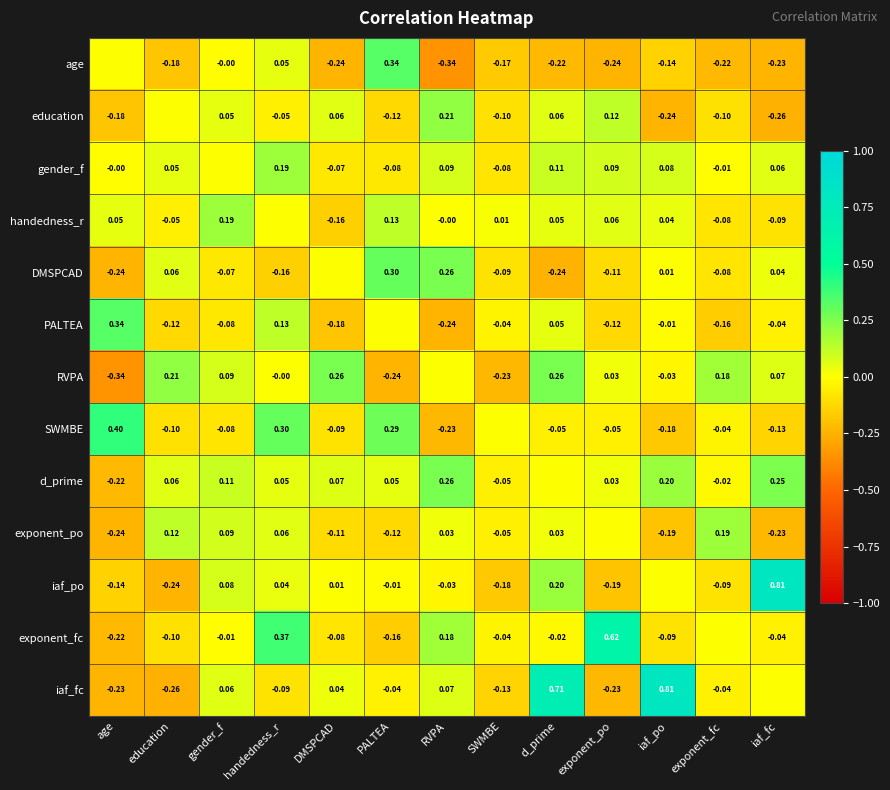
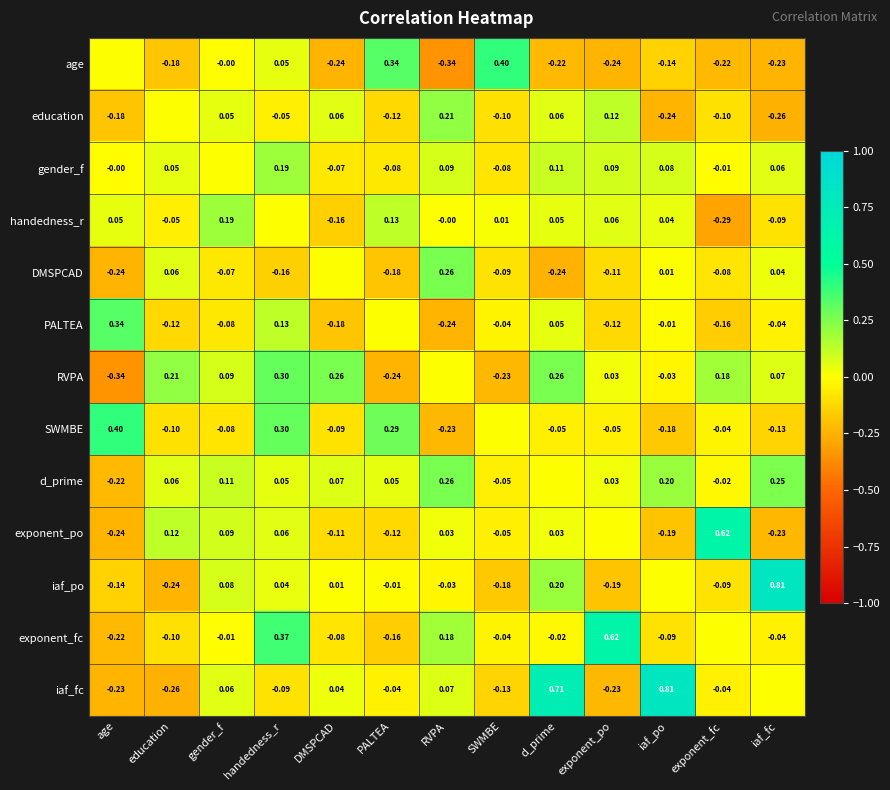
  {
    "age": {
      "education": -0.18,
      "gender_f": -0.00,
      "handedness_r": 0.05,
      "DMSPCAD": -0.24,
      "PALTEA": 0.34,
      "RVPA": -0.34,
-     "SWMBE": -0.17,
+     "SWMBE": 0.40,
      "d_prime": -0.22,
      "exponent_po": -0.24,
      "iaf_po": -0.14,
      "exponent_fc": -0.22,
      "iaf_fc": -0.23
    },
    "education": {
      "age": -0.18,
      "gender_f": 0.05,
      "handedness_r": -0.05,
      "DMSPCAD": 0.06,
      "PALTEA": -0.12,
      "RVPA": 0.21,
      "SWMBE": -0.10,
      "d_prime": 0.06,
      "exponent_po": 0.12,
      "iaf_po": -0.24,
      "exponent_fc": -0.10,
      "iaf_fc": -0.26
    },
    "gender_f": {
      "age": -0.00,
      "education": 0.05,
      "handedness_r": 0.19,
      "DMSPCAD": -0.07,
      "PALTEA": -0.08,
      "RVPA": 0.09,
      "SWMBE": -0.08,
      "d_prime": 0.11,
      "exponent_po": 0.09,
      "iaf_po": 0.08,
      "exponent_fc": -0.01,
      "iaf_fc": 0.06
    },
    "handedness_r": {
      "age": 0.05,
      "education": -0.05,
      "gender_f": 0.19,
      "DMSPCAD": -0.16,
      "PALTEA": 0.13,
      "RVPA": -0.00,
      "SWMBE": 0.01,
      "d_prime": 0.05,
      "exponent_po": 0.06,
      "iaf_po": 0.04,
-     "exponent_fc": -0.08,
+     "exponent_fc": -0.29,
      "iaf_fc": -0.09
    },
    "DMSPCAD": {
      "age": -0.24,
      "education": 0.06,
      "gender_f": -0.07,
      "handedness_r": -0.16,
-     "PALTEA": 0.30,
+     "PALTEA": -0.18,
      "RVPA": 0.26,
      "SWMBE": -0.09,
      "d_prime": -0.24,
      "exponent_po": -0.11,
      "iaf_po": 0.01,
      "exponent_fc": -0.08,
      "iaf_fc": 0.04
    },
    "PALTEA": {
      "age": 0.34,
      "education": -0.12,
      "gender_f": -0.08,
      "handedness_r": 0.13,
      "DMSPCAD": -0.18,
      "RVPA": -0.24,
      "SWMBE": -0.04,
      "d_prime": 0.05,
      "exponent_po": -0.12,
      "iaf_po": -0.01,
      "exponent_fc": -0.16,
      "iaf_fc": -0.04
    },
    "RVPA": {
      "age": -0.34,
      "education": 0.21,
      "gender_f": 0.09,
-     "handedness_r": -0.00,
+     "handedness_r": 0.30,
      "DMSPCAD": 0.26,
      "PALTEA": -0.24,
      "SWMBE": -0.23,
      "d_prime": 0.26,
      "exponent_po": 0.03,
      "iaf_po": -0.03,
      "exponent_fc": 0.18,
      "iaf_fc": 0.07
    },
    "SWMBE": {
      "age": 0.40,
      "education": -0.10,
      "gender_f": -0.08,
      "handedness_r": 0.30,
      "DMSPCAD": -0.09,
      "PALTEA": 0.29,
      "RVPA": -0.23,
      "d_prime": -0.05,
      "exponent_po": -0.05,
      "iaf_po": -0.18,
      "exponent_fc": -0.04,
      "iaf_fc": -0.13
    },
    "d_prime": {
      "age": -0.22,
      "education": 0.06,
      "gender_f": 0.11,
      "handedness_r": 0.05,
      "DMSPCAD": 0.07,
      "PALTEA": 0.05,
      "RVPA": 0.26,
      "SWMBE": -0.05,
      "exponent_po": 0.03,
      "iaf_po": 0.20,
      "exponent_fc": -0.02,
      "iaf_fc": 0.25
    },
    "exponent_po": {
      "age": -0.24,
      "education": 0.12,
      "gender_f": 0.09,
      "handedness_r": 0.06,
      "DMSPCAD": -0.11,
      "PALTEA": -0.12,
      "RVPA": 0.03,
      "SWMBE": -0.05,
      "d_prime": 0.03,
      "iaf_po": -0.19,
-     "exponent_fc": 0.19,
+     "exponent_fc": 0.62,
      "iaf_fc": -0.23
    },
    "iaf_po": {
      "age": -0.14,
      "education": -0.24,
      "gender_f": 0.08,
      "handedness_r": 0.04,
      "DMSPCAD": 0.01,
      "PALTEA": -0.01,
      "RVPA": -0.03,
      "SWMBE": -0.18,
      "d_prime": 0.20,
      "exponent_po": -0.19,
      "exponent_fc": -0.09,
      "iaf_fc": 0.81
    },
    "exponent_fc": {
      "age": -0.22,
      "education": -0.10,
      "gender_f": -0.01,
      "handedness_r": 0.37,
      "DMSPCAD": -0.08,
      "PALTEA": -0.16,
      "RVPA": 0.18,
      "SWMBE": -0.04,
      "d_prime": -0.02,
      "exponent_po": 0.62,
      "iaf_po": -0.09,
      "iaf_fc": -0.04
    },
    "iaf_fc": {
      "age": -0.23,
      "education": -0.26,
      "gender_f": 0.06,
      "handedness_r": -0.09,
      "DMSPCAD": 0.04,
      "PALTEA": -0.04,
      "RVPA": 0.07,
      "SWMBE": -0.13,
      "d_prime": 0.71,
      "exponent_po": -0.23,
      "iaf_po": 0.81,
      "exponent_fc": -0.04
    }
  }
